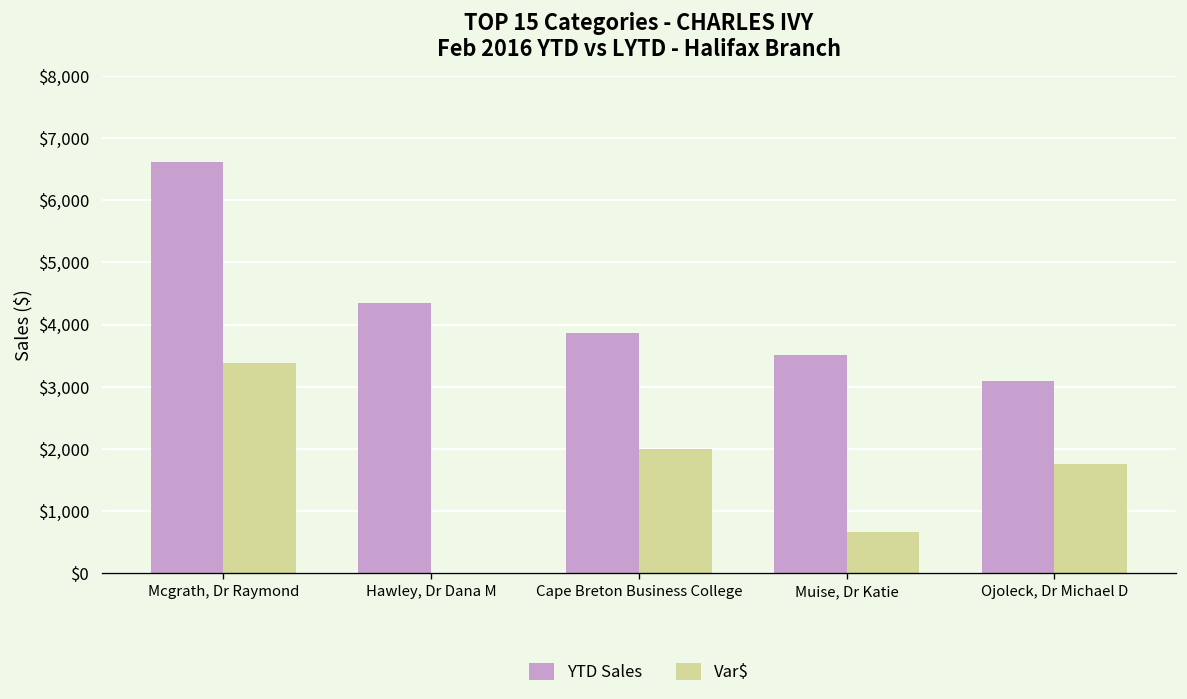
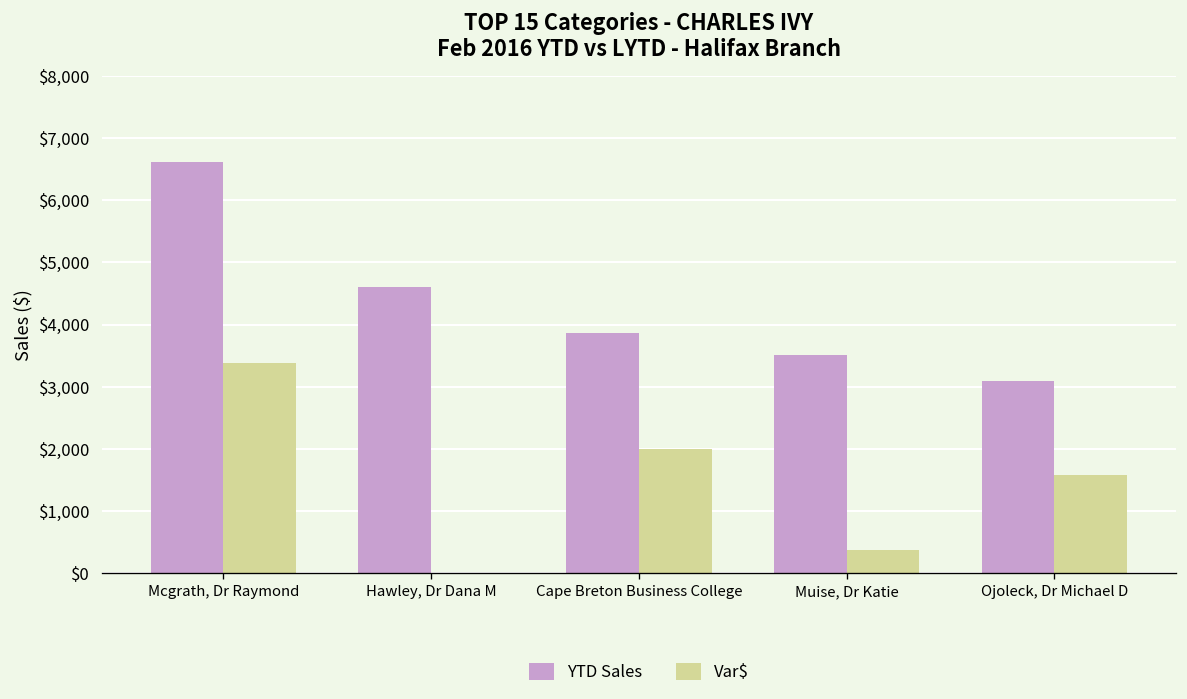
  {
    "YTD Sales": {
      "Mcgrath, Dr Raymond": "$6,600",
-     "Hawley, Dr Dana M": "$4,300",
+     "Hawley, Dr Dana M": "$4,600",
      "Cape Breton Business College": "$3,900",
      "Muise, Dr Katie": "$3,500",
      "Ojoleck, Dr Michael D": "$3,100"
    },
    "Var$": {
      "Mcgrath, Dr Raymond": "$3,400",
      "Cape Breton Business College": "$2,000",
-     "Muise, Dr Katie": "$700",
-     "Ojoleck, Dr Michael D": "$1,800"
+     "Muise, Dr Katie": "$400",
+     "Ojoleck, Dr Michael D": "$1,600"
    }
  }
